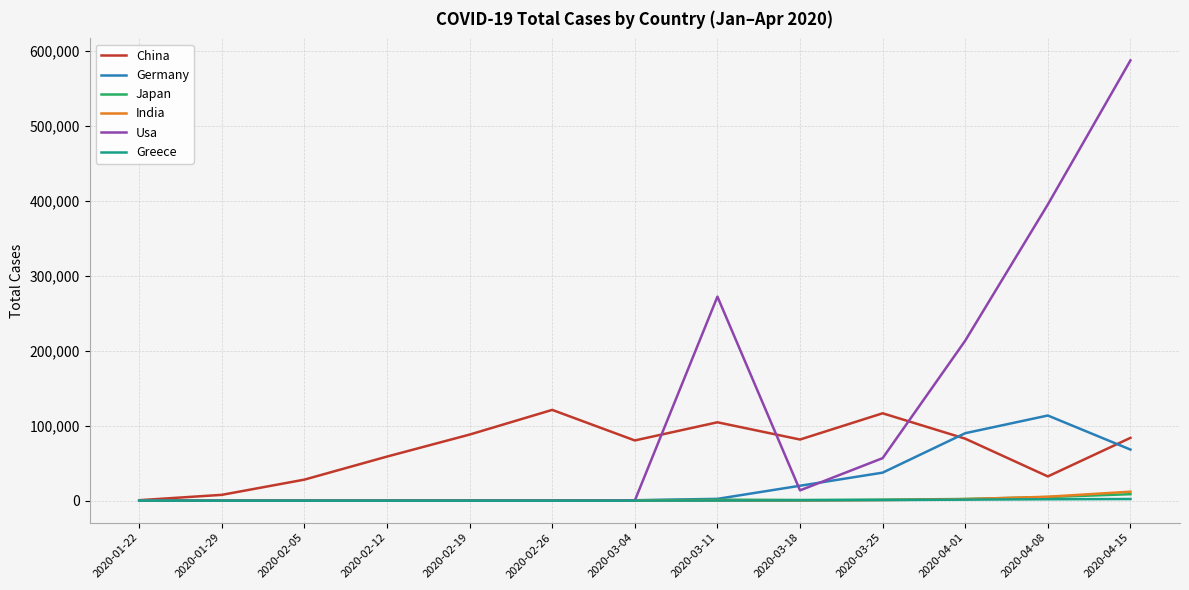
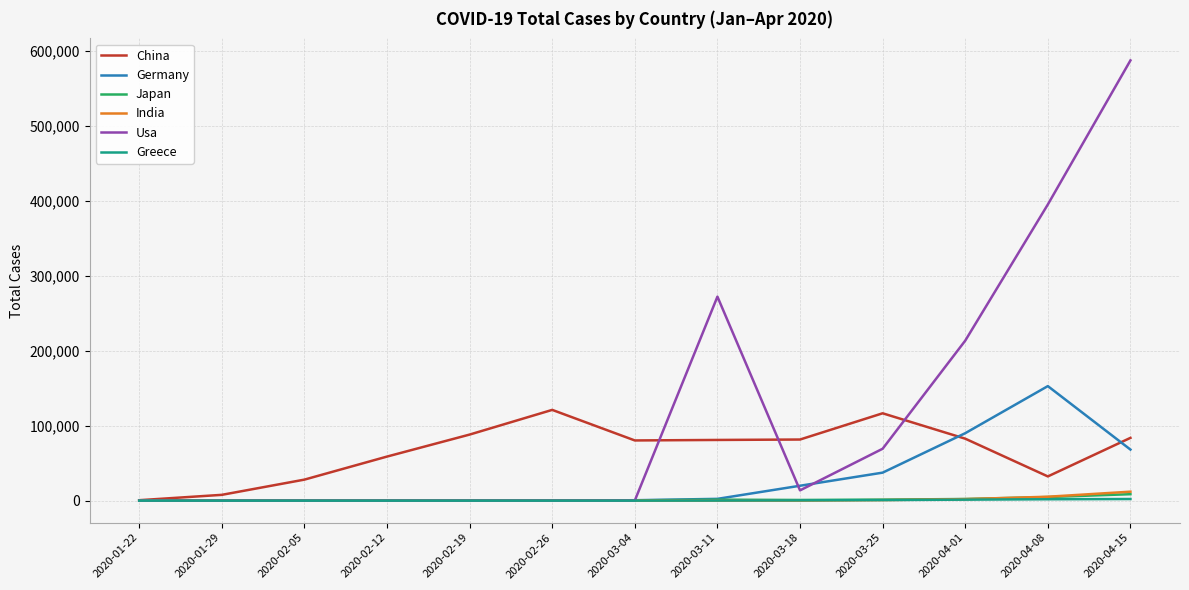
  {
    "China": {
      "2020-01-29": "10,000",
      "2020-02-05": "30,000",
      "2020-02-12": "60,000",
      "2020-02-19": "90,000",
      "2020-02-26": "120,000",
      "2020-03-04": "80,000",
-     "2020-03-11": "100,000",
+     "2020-03-11": "80,000",
      "2020-03-18": "80,000",
      "2020-03-25": "120,000",
      "2020-04-01": "80,000",
      "2020-04-08": "30,000",
      "2020-04-15": "80,000"
    },
    "Germany": {
      "2020-03-18": "20,000",
      "2020-03-25": "40,000",
      "2020-04-01": "90,000",
-     "2020-04-08": "110,000",
+     "2020-04-08": "150,000",
      "2020-04-15": "70,000"
    },
    "Usa": {
      "2020-03-11": "270,000",
      "2020-03-18": "10,000",
-     "2020-03-25": "60,000",
+     "2020-03-25": "70,000",
      "2020-04-01": "210,000",
      "2020-04-08": "400,000",
      "2020-04-15": "590,000"
    }
  }
